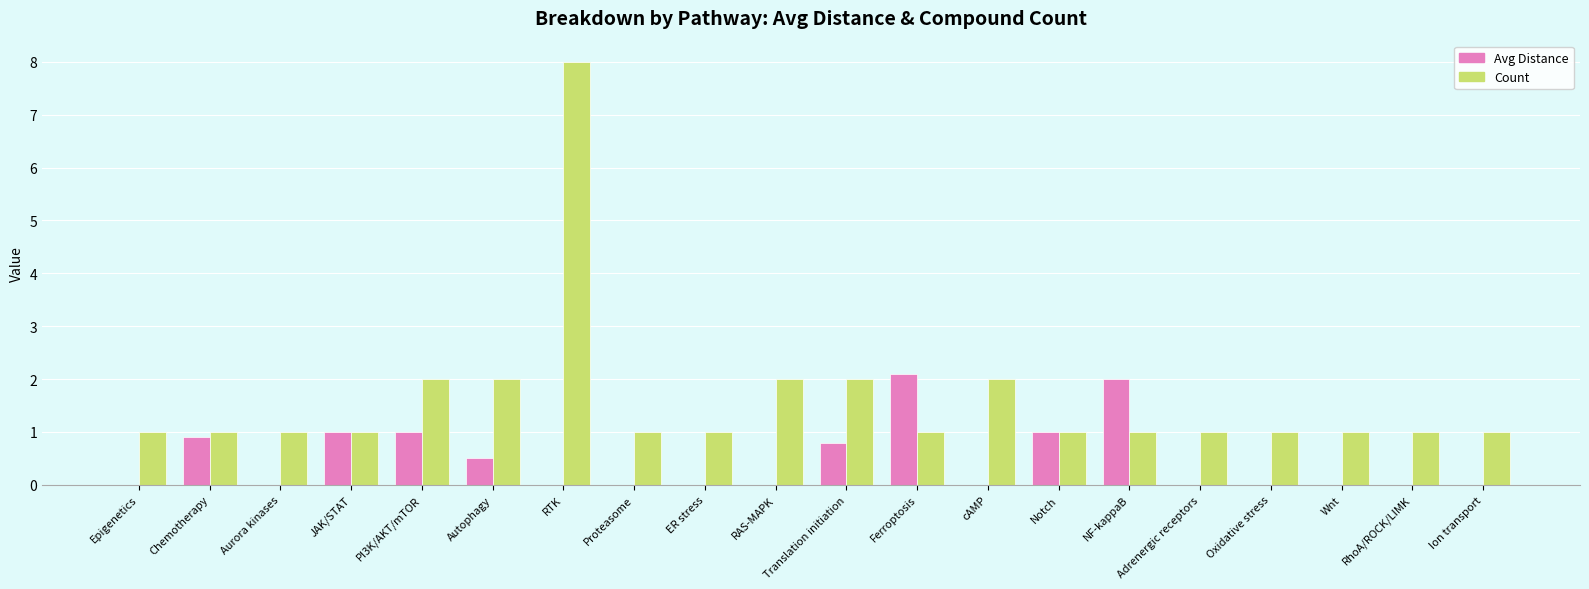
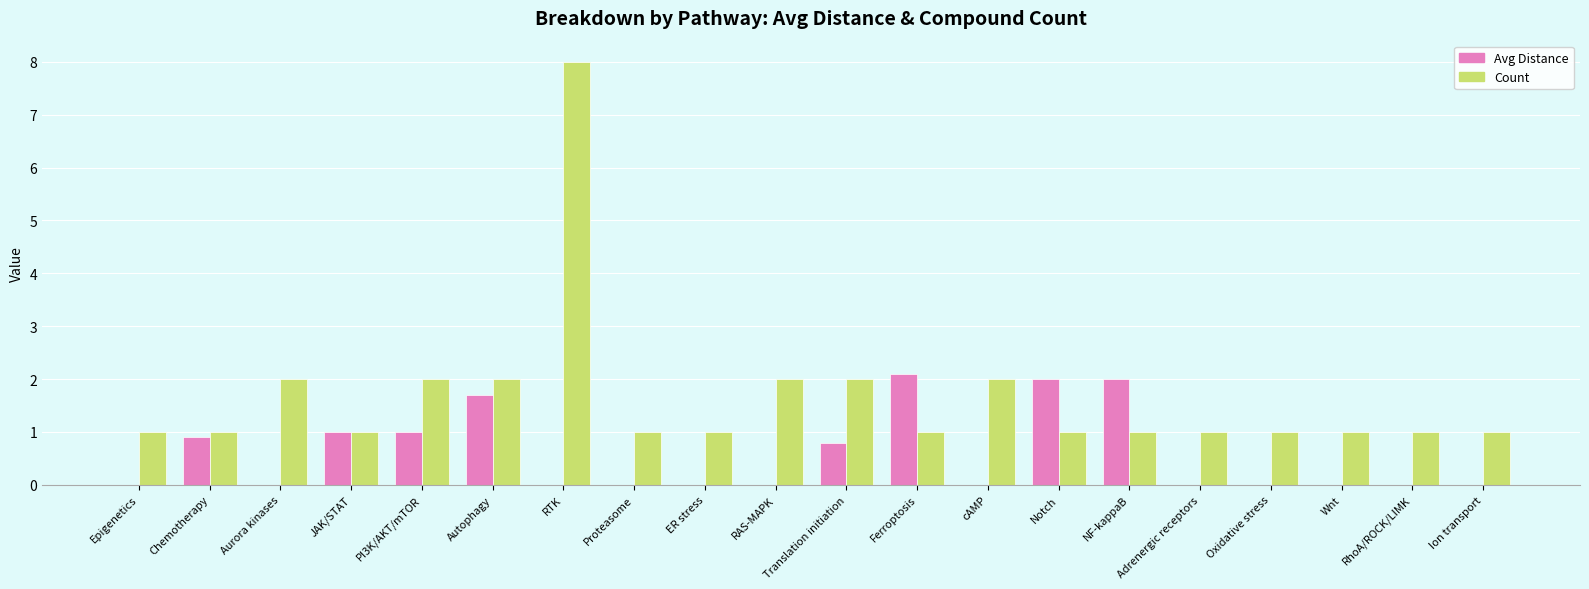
  {
    "Avg Distance": {
      "Epigenetics": 0.0,
      "Chemotherapy": 0.9,
      "Aurora kinases": 0.0,
      "JAK/STAT": 1.0,
      "PI3K/AKT/mTOR": 1.0,
-     "Autophagy": 0.5,
+     "Autophagy": 1.7,
      "RTK": 0.0,
      "Proteasome": 0.0,
      "ER stress": 0.0,
      "RAS-MAPK": 0.0,
      "Translation initiation": 0.8,
      "Ferroptosis": 2.1,
      "cAMP": 0.0,
-     "Notch": 1,
+     "Notch": 2,
      "NF-kappaB": 2.0,
      "Adrenergic receptors": 0.0,
      "Oxidative stress": 0.0,
      "Wnt": 0.0,
      "RhoA/ROCK/LIMK": 0.0,
      "Ion transport": 0.0
    },
    "Count": {
      "Epigenetics": 1,
      "Chemotherapy": 1,
-     "Aurora kinases": 1,
+     "Aurora kinases": 2,
      "JAK/STAT": 1,
      "PI3K/AKT/mTOR": 2,
      "Autophagy": 2,
      "RTK": 8,
      "Proteasome": 1,
      "ER stress": 1,
      "RAS-MAPK": 2,
      "Translation initiation": 2,
      "Ferroptosis": 1,
      "cAMP": 2,
      "Notch": 1,
      "NF-kappaB": 1,
      "Adrenergic receptors": 1,
      "Oxidative stress": 1,
      "Wnt": 1,
      "RhoA/ROCK/LIMK": 1,
      "Ion transport": 1
    }
  }
